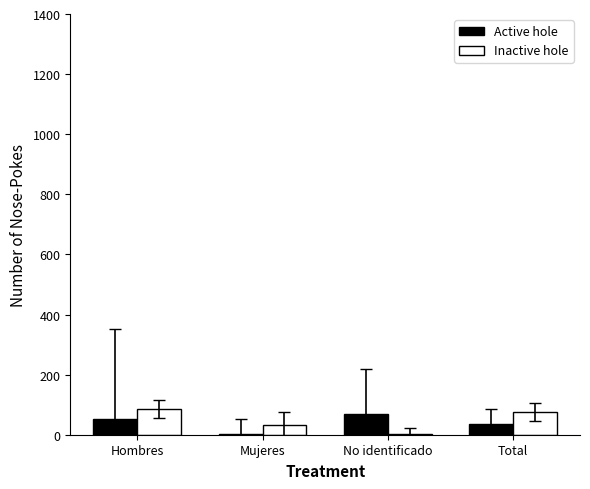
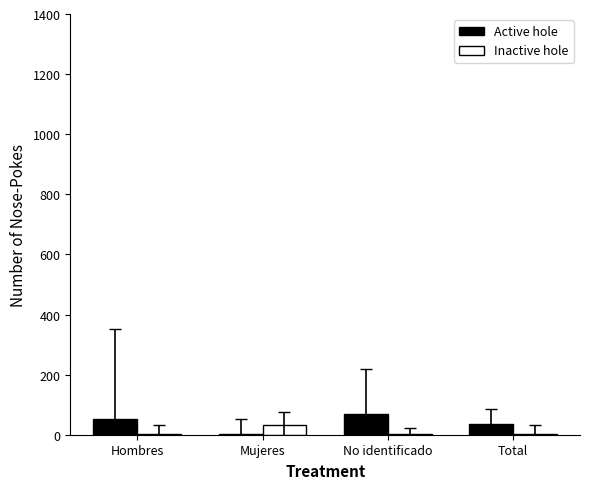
  {
    "Inactive hole": {
-     "Hombres": 80,
+     "Hombres": 0,
      "Mujeres": 30,
-     "Total": 80
+     "Total": 0
    }
  }
